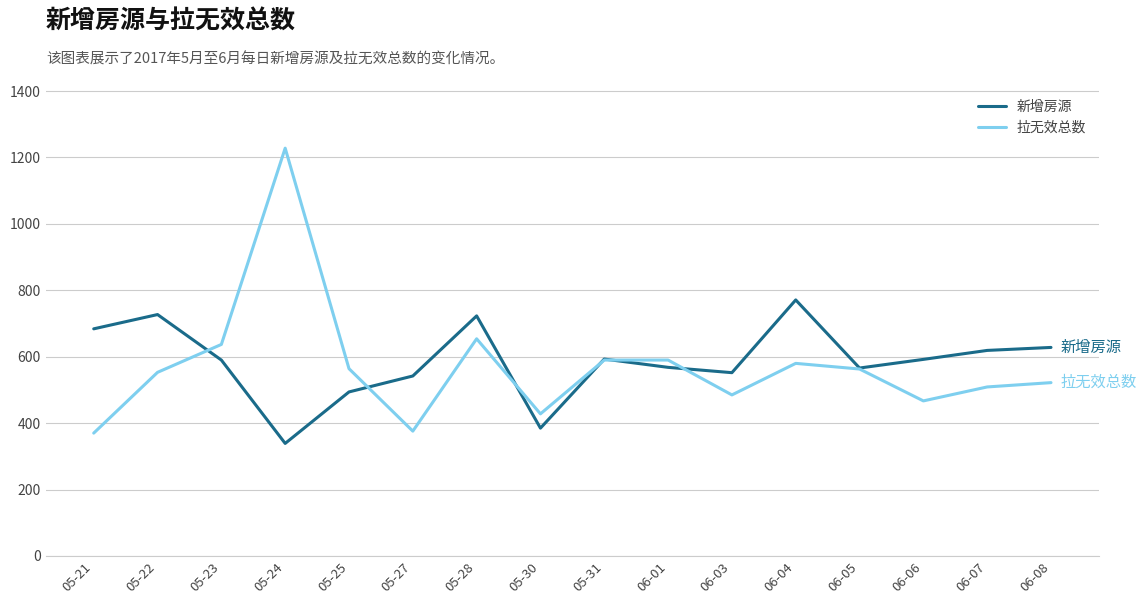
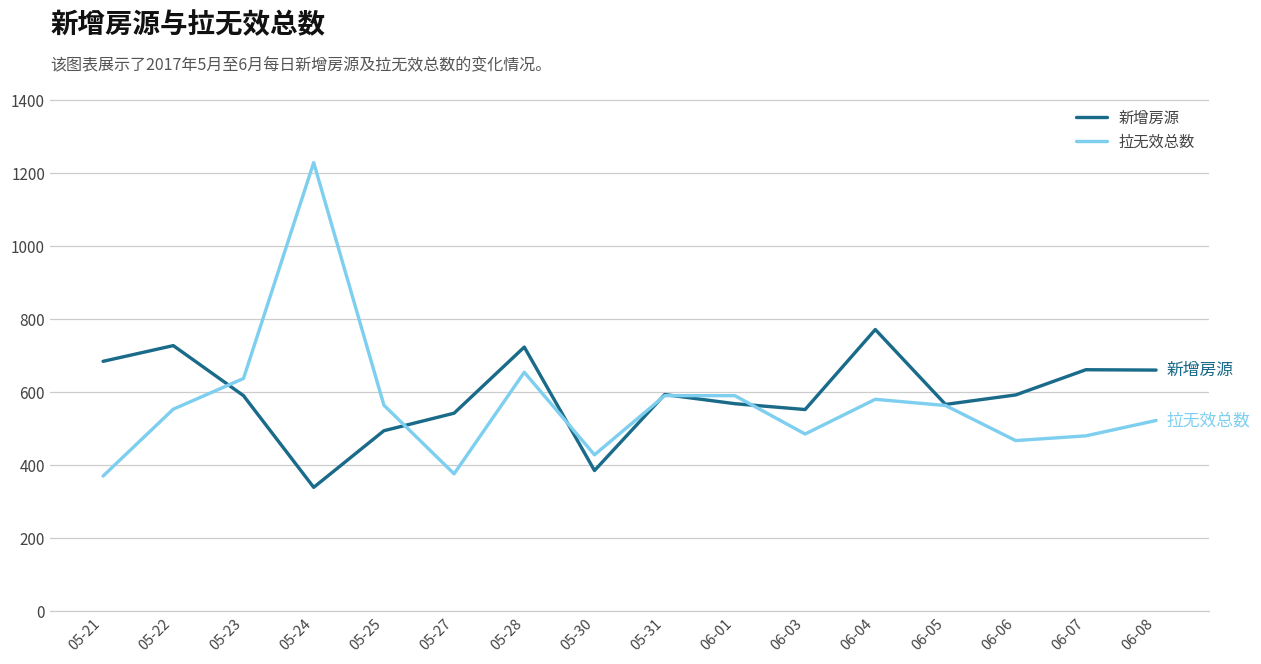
  {
    "新增房源": {
      "05-21": 680,
      "05-22": 730,
      "05-23": 590,
      "05-24": 340,
      "05-25": 490,
      "05-27": 540,
      "05-28": 720,
      "05-30": 390,
      "06-01": 570,
      "06-03": 550,
      "06-04": 770,
      "06-06": 590,
-     "06-07": 620,
-     "06-08": 630
+     "06-07": 660,
+     "06-08": 660
    },
    "拉无效总数": {
      "05-21": 370,
      "05-22": 550,
      "05-23": 640,
      "05-24": 1230,
      "05-25": 560,
      "05-27": 380,
      "05-28": 650,
      "05-30": 430,
      "06-01": 590,
      "06-03": 490,
      "06-04": 580,
      "06-06": 470,
-     "06-07": 510,
+     "06-07": 480,
      "06-08": 520
    }
  }
